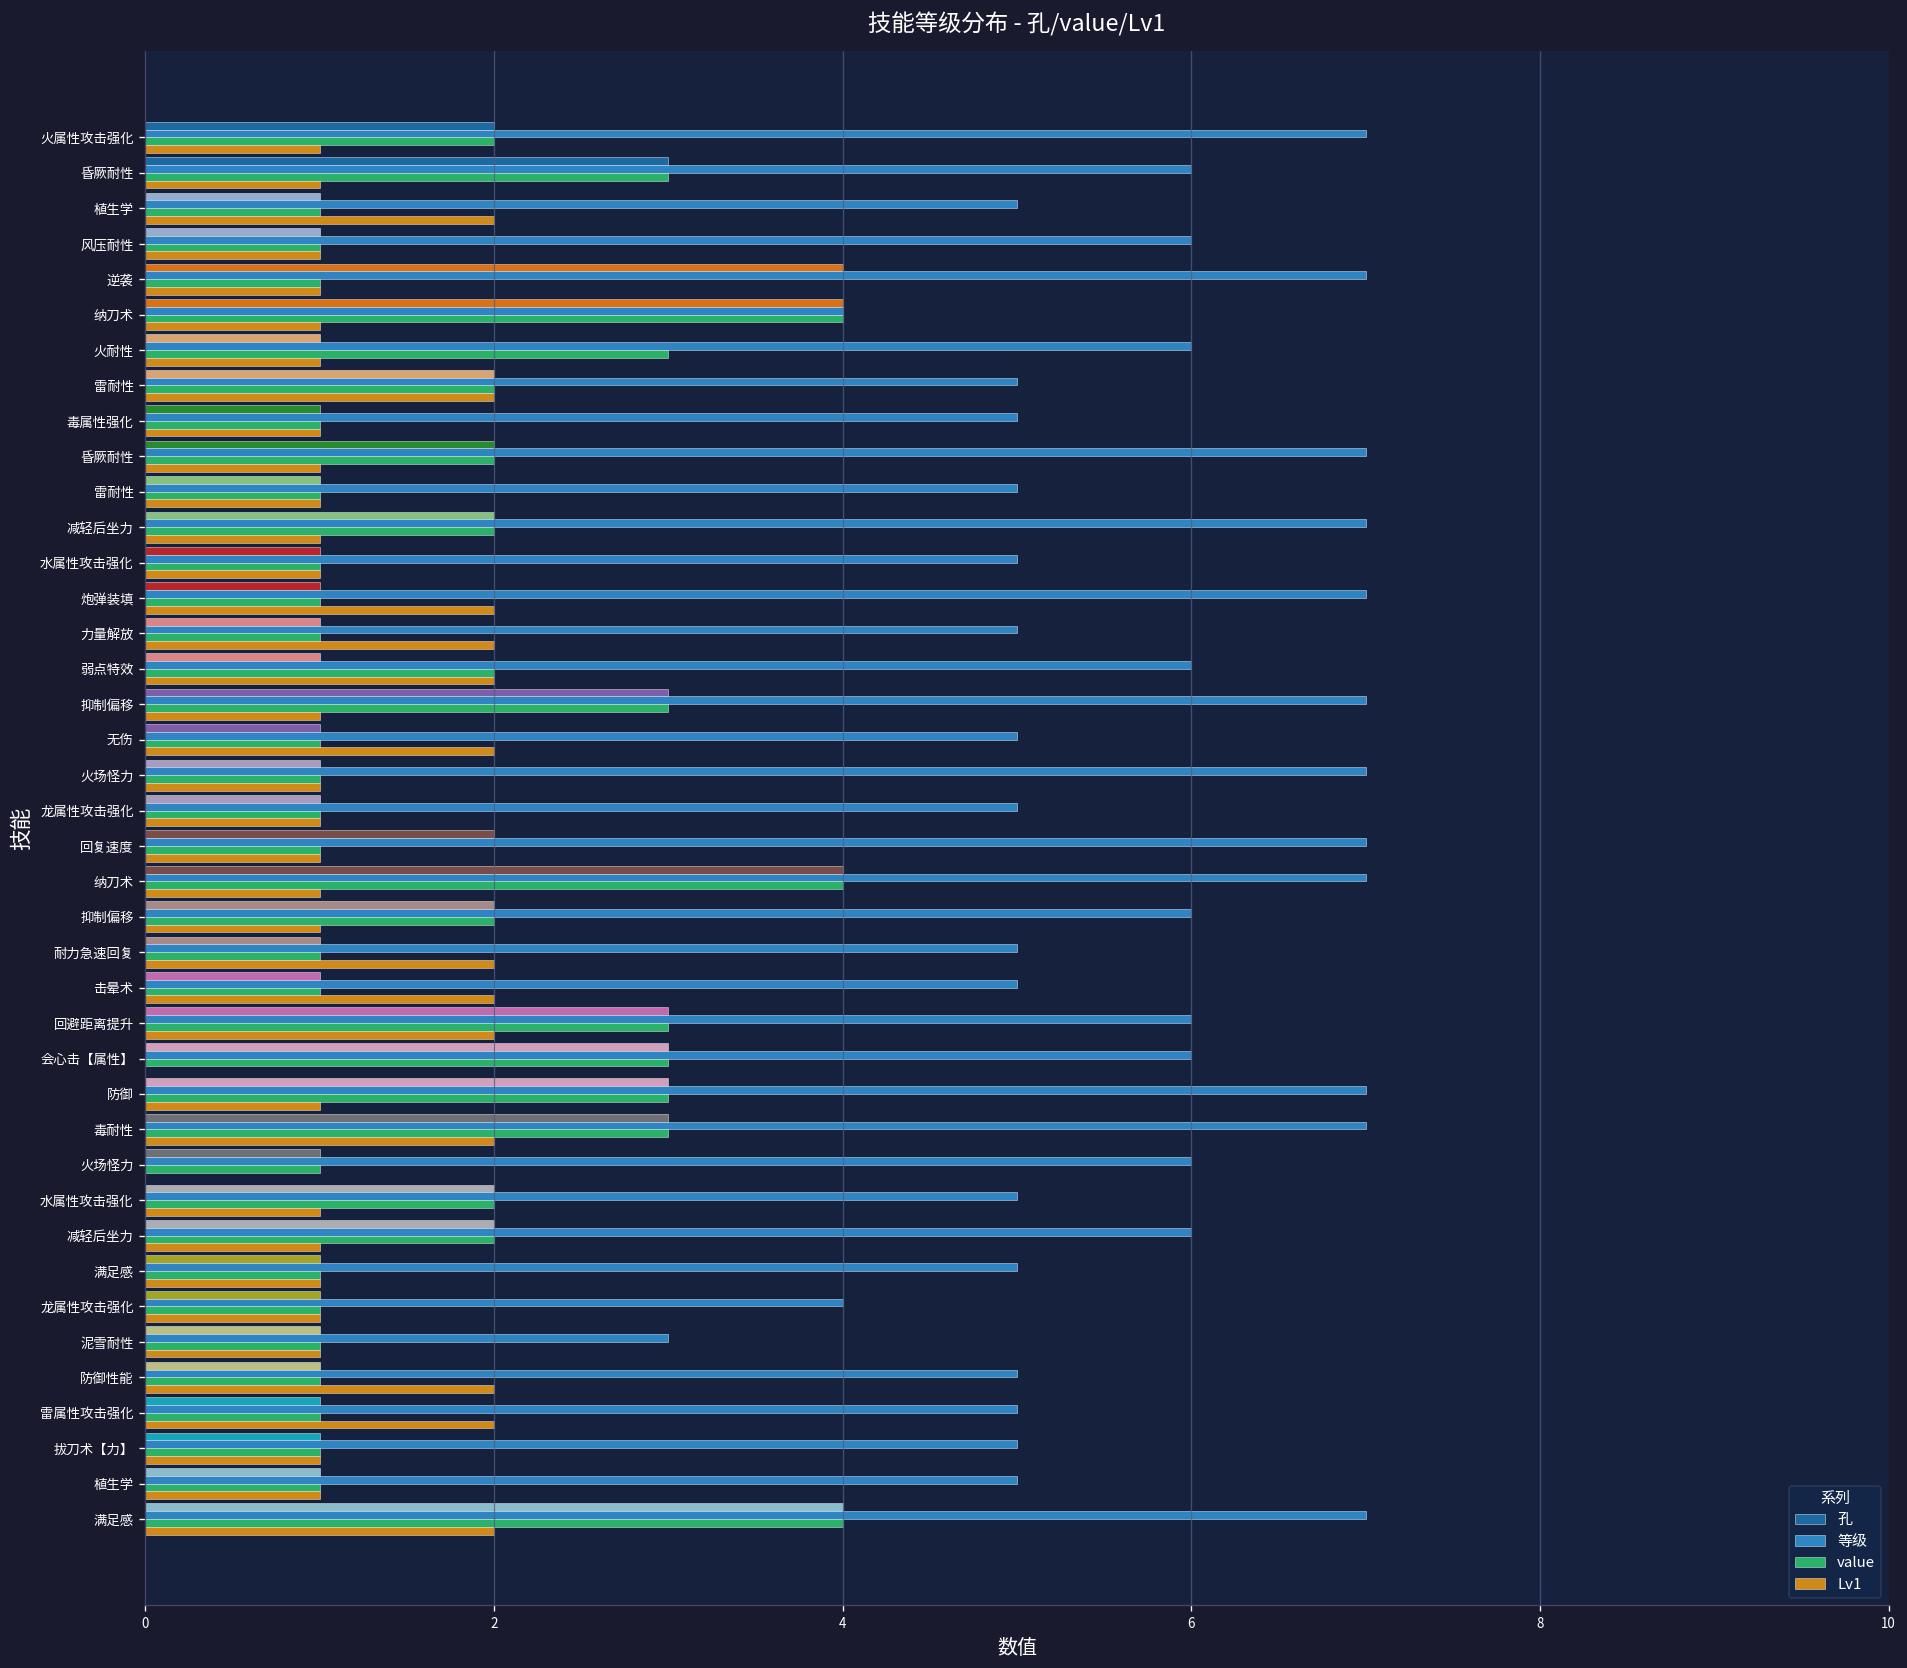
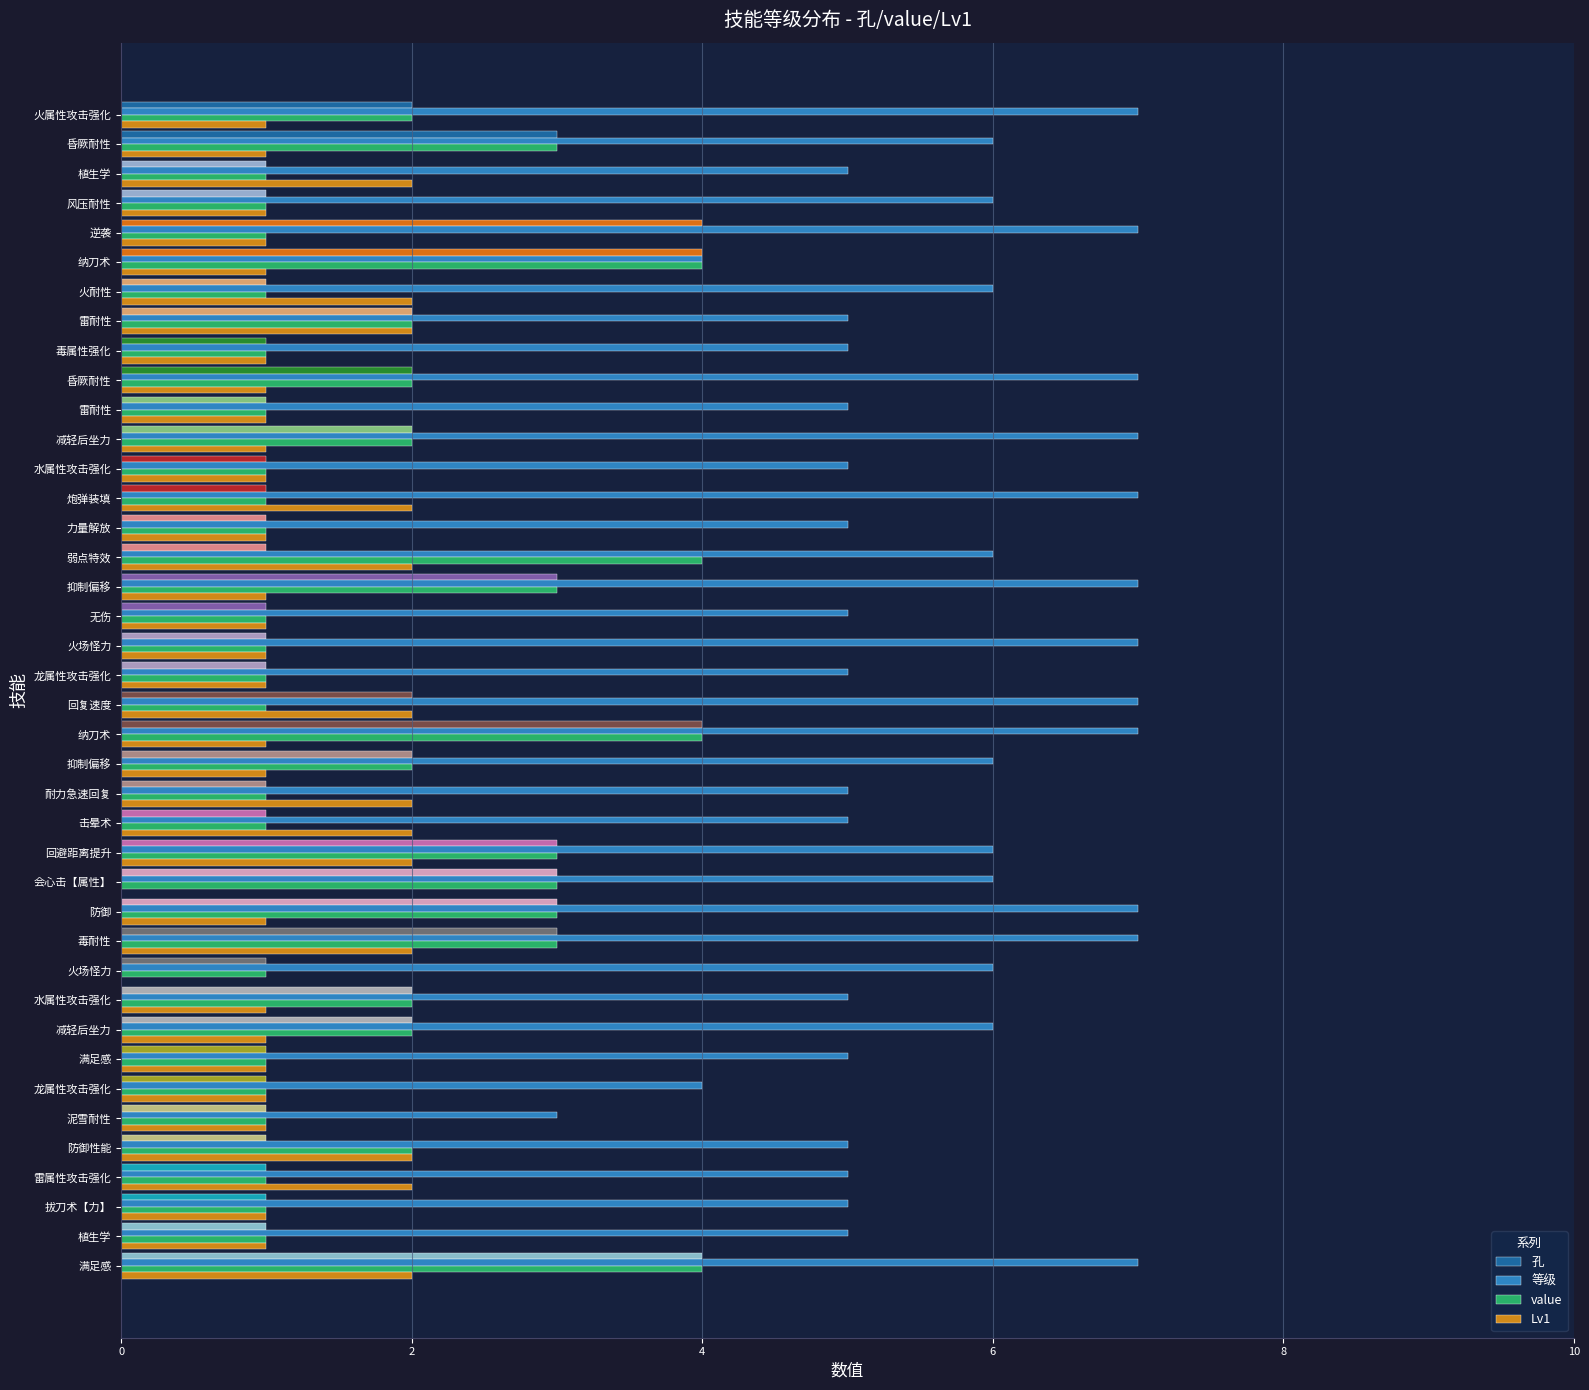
  {
    "value": {
      "火属性攻击强化": 2,
      "风压耐性": 1,
      "逆袭": 1,
-     "火耐性": 3,
+     "火耐性": 1,
      "毒属性强化": 1,
      "炮弹装填": 1,
      "力量解放": 1,
-     "弱点特效": 2,
+     "弱点特效": 4,
      "无伤": 1,
      "回复速度": 1,
      "耐力急速回复": 1,
      "击晕术": 1,
      "回避距离提升": 3,
      "会心击【属性】": 3,
      "防御": 3,
      "毒耐性": 3,
      "泥雪耐性": 1,
-     "防御性能": 1,
+     "防御性能": 2,
      "雷属性攻击强化": 1,
      "拔刀术【力】": 1
    },
    "Lv1": {
      "火属性攻击强化": 1,
      "风压耐性": 1,
      "逆袭": 1,
-     "火耐性": 1,
+     "火耐性": 2,
      "毒属性强化": 1,
      "炮弹装填": 2,
-     "力量解放": 2,
+     "力量解放": 1,
      "弱点特效": 2,
-     "无伤": 2,
-     "回复速度": 1,
+     "无伤": 1,
+     "回复速度": 2,
      "耐力急速回复": 2,
      "击晕术": 2,
      "回避距离提升": 2,
      "会心击【属性】": 0,
      "防御": 1,
      "毒耐性": 2,
      "泥雪耐性": 1,
      "防御性能": 2,
      "雷属性攻击强化": 2,
      "拔刀术【力】": 1
    }
  }
